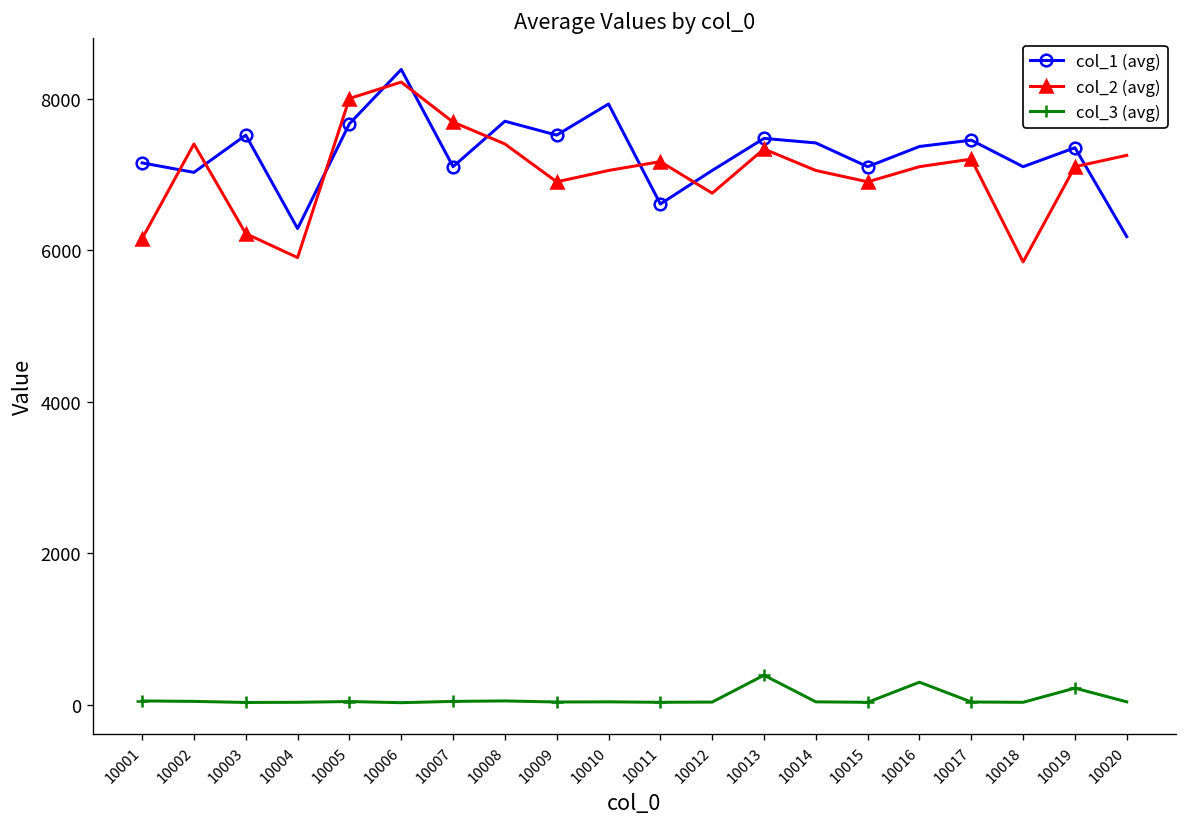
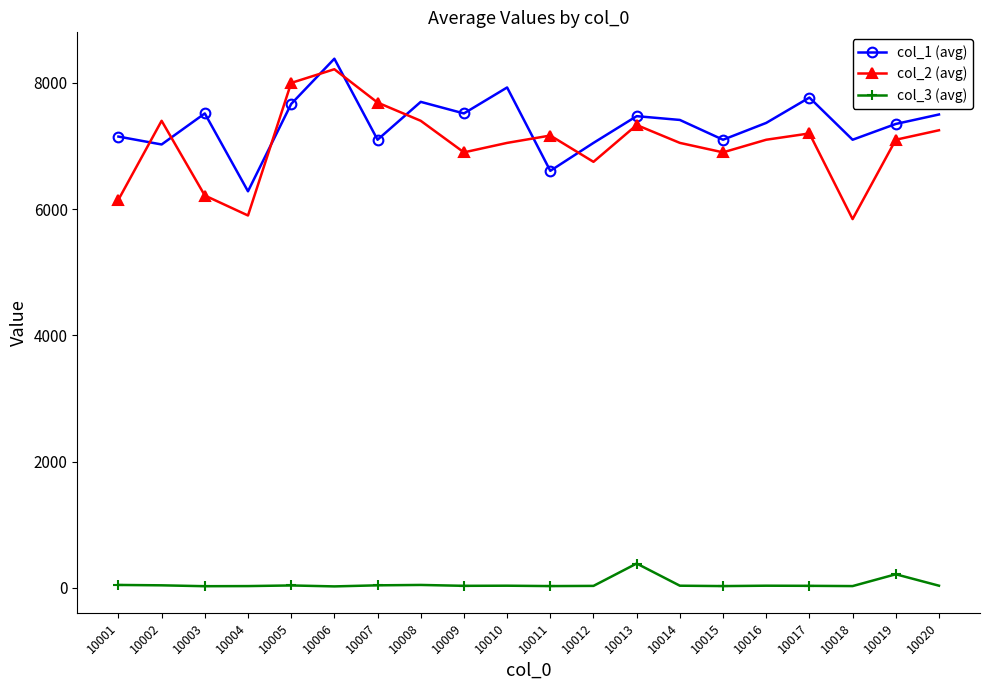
  {
    "col_1 (avg)": {
      "10001": 7200,
      "10002": 7000,
      "10003": 7500,
      "10004": 6300,
      "10005": 7700,
      "10006": 8400,
      "10007": 7100,
      "10008": 7700,
      "10009": 7500,
      "10010": 7900,
      "10011": 6600,
      "10012": 7100,
      "10013": 7500,
      "10014": 7400,
      "10015": 7100,
      "10016": 7400,
-     "10017": 7500,
+     "10017": 7800,
      "10018": 7100,
      "10019": 7400,
-     "10020": 6200
+     "10020": 7500
    },
    "col_2 (avg)": {
      "10001": 6200,
      "10002": 7400,
      "10003": 6200,
      "10004": 5900,
      "10005": 8000,
      "10006": 8200,
      "10007": 7700,
      "10008": 7400,
      "10009": 6900,
      "10010": 7100,
      "10011": 7200,
      "10012": 6800,
      "10013": 7300,
      "10014": 7100,
      "10015": 6900,
      "10016": 7100,
      "10017": 7200,
      "10018": 5800,
      "10019": 7100,
      "10020": 7300
    },
    "col_3 (avg)": {
      "10001": 0,
      "10002": 0,
      "10003": 0,
      "10004": 0,
      "10005": 0,
      "10006": 0,
      "10007": 0,
      "10008": 0,
      "10009": 0,
      "10010": 0,
      "10011": 0,
      "10012": 0,
      "10013": 400,
      "10014": 0,
      "10015": 0,
-     "10016": 300,
+     "10016": 0,
      "10017": 0,
      "10018": 0,
      "10019": 200,
      "10020": 0
    }
  }
